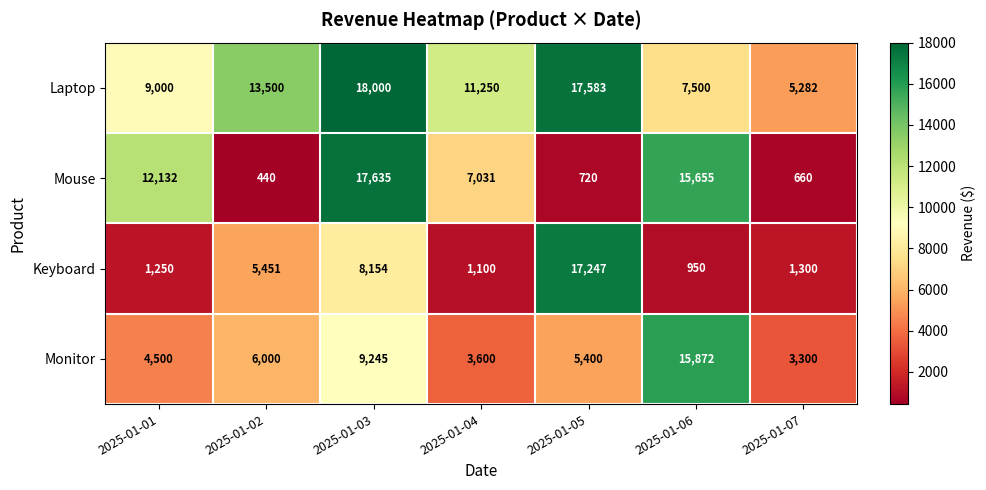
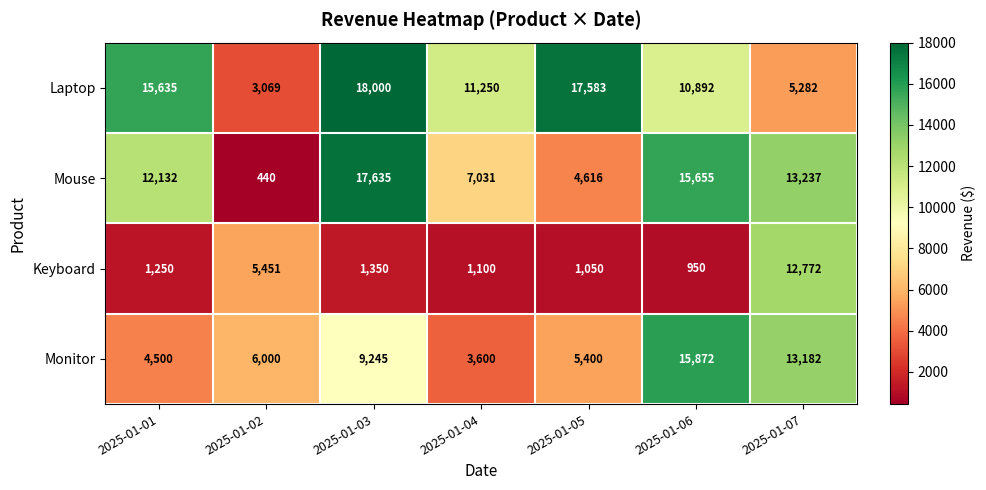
  {
    "Laptop": {
-     "2025-01-01": "9,000",
-     "2025-01-02": "13,500",
+     "2025-01-01": "15,635",
+     "2025-01-02": "3,069",
      "2025-01-03": "18,000",
      "2025-01-04": "11,250",
      "2025-01-05": "17,583",
-     "2025-01-06": "7,500",
+     "2025-01-06": "10,892",
      "2025-01-07": "5,282"
    },
    "Mouse": {
      "2025-01-01": "12,132",
      "2025-01-02": "440",
      "2025-01-03": "17,635",
      "2025-01-04": "7,031",
-     "2025-01-05": "720",
+     "2025-01-05": "4,616",
      "2025-01-06": "15,655",
-     "2025-01-07": "660"
+     "2025-01-07": "13,237"
    },
    "Keyboard": {
      "2025-01-01": "1,250",
      "2025-01-02": "5,451",
-     "2025-01-03": "8,154",
+     "2025-01-03": "1,350",
      "2025-01-04": "1,100",
-     "2025-01-05": "17,247",
+     "2025-01-05": "1,050",
      "2025-01-06": "950",
-     "2025-01-07": "1,300"
+     "2025-01-07": "12,772"
    },
    "Monitor": {
      "2025-01-01": "4,500",
      "2025-01-02": "6,000",
      "2025-01-03": "9,245",
      "2025-01-04": "3,600",
      "2025-01-05": "5,400",
      "2025-01-06": "15,872",
-     "2025-01-07": "3,300"
+     "2025-01-07": "13,182"
    }
  }
